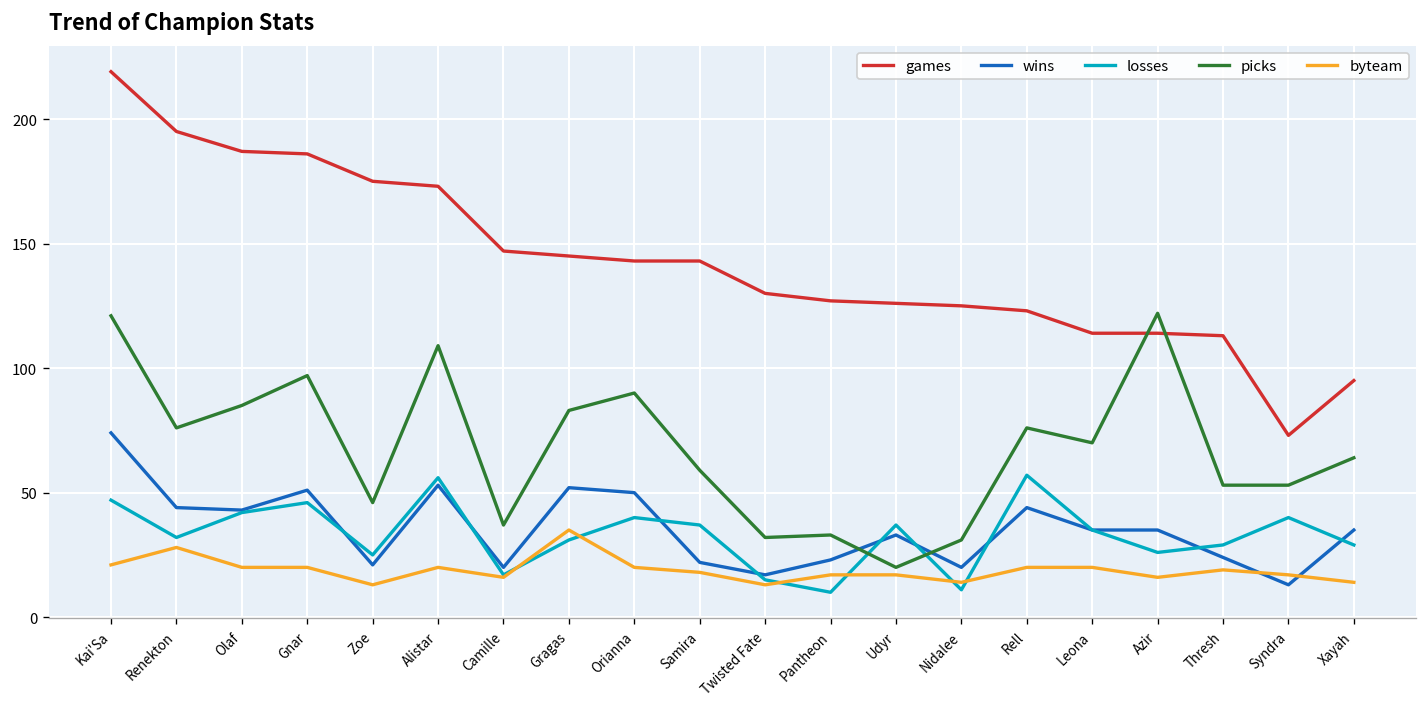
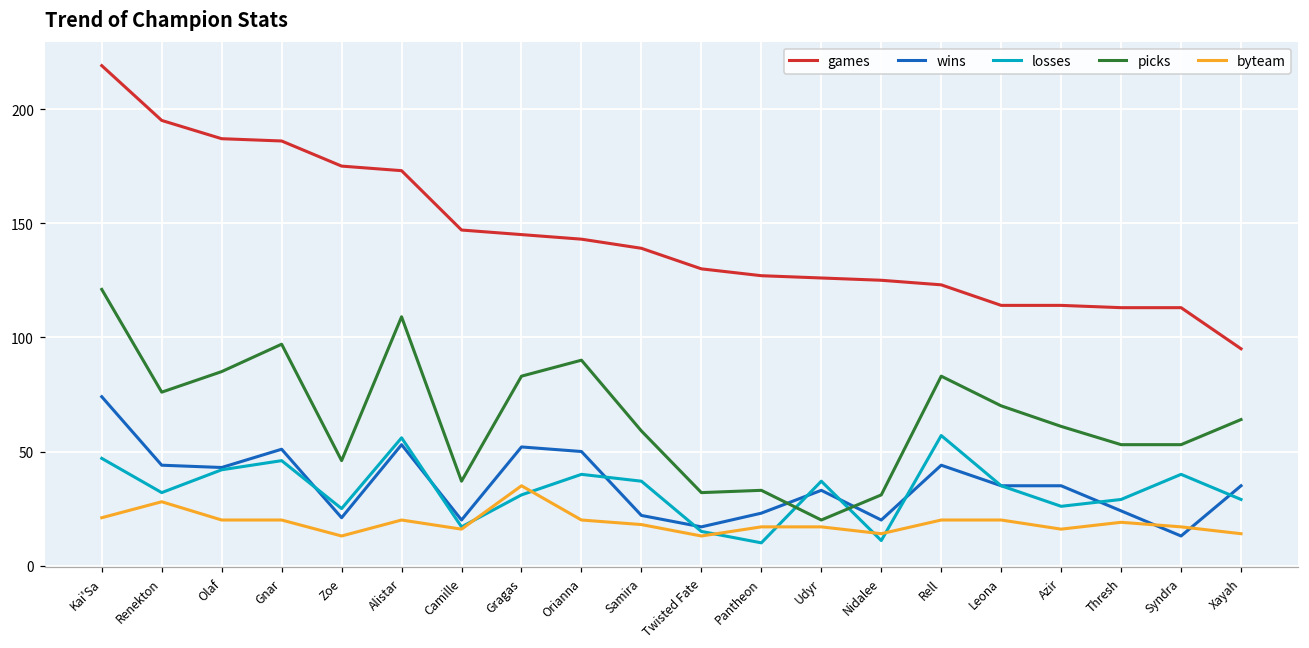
  {
    "games": {
      "Kai'Sa": 219,
      "Renekton": 195,
      "Olaf": 187,
      "Gnar": 186,
      "Zoe": 175,
      "Alistar": 173,
      "Camille": 147,
      "Gragas": 145,
      "Orianna": 143,
-     "Samira": 143,
+     "Samira": 139,
      "Twisted Fate": 130,
      "Pantheon": 127,
      "Udyr": 126,
      "Nidalee": 125,
      "Rell": 123,
      "Leona": 114,
      "Azir": 114,
      "Thresh": 113,
-     "Syndra": 73,
+     "Syndra": 113,
      "Xayah": 95
    },
    "wins": {
      "Kai'Sa": 74,
      "Renekton": 44,
      "Gnar": 51,
      "Zoe": 21,
      "Alistar": 53,
      "Camille": 20,
      "Gragas": 52,
      "Orianna": 50,
      "Samira": 22,
      "Twisted Fate": 17,
      "Pantheon": 23,
      "Udyr": 33,
      "Nidalee": 20,
      "Rell": 44,
      "Azir": 35,
      "Thresh": 24,
      "Syndra": 13,
      "Xayah": 35
    },
    "losses": {
      "Kai'Sa": 47,
      "Renekton": 32,
      "Gnar": 46,
      "Zoe": 25,
      "Alistar": 56,
      "Gragas": 31,
      "Orianna": 40,
      "Samira": 37,
      "Twisted Fate": 15,
      "Pantheon": 10,
      "Udyr": 37,
      "Nidalee": 11,
      "Rell": 57,
      "Azir": 26,
      "Thresh": 29,
      "Syndra": 40,
      "Xayah": 29
    },
    "picks": {
      "Kai'Sa": 121,
      "Renekton": 76,
      "Olaf": 85,
      "Gnar": 97,
      "Zoe": 46,
      "Alistar": 109,
      "Camille": 37,
      "Gragas": 83,
      "Orianna": 90,
      "Samira": 59,
      "Twisted Fate": 32,
      "Pantheon": 33,
      "Udyr": 20,
      "Nidalee": 31,
-     "Rell": 76,
+     "Rell": 83,
      "Leona": 70,
-     "Azir": 122,
+     "Azir": 61,
      "Thresh": 53,
      "Syndra": 53,
      "Xayah": 64
    },
    "byteam": {
      "Kai'Sa": 21,
      "Renekton": 28,
      "Olaf": 20,
      "Gnar": 20,
      "Zoe": 13,
      "Alistar": 20,
      "Gragas": 35,
      "Orianna": 20,
      "Samira": 18,
      "Twisted Fate": 13,
      "Pantheon": 17,
      "Udyr": 17,
      "Nidalee": 14,
      "Rell": 20,
      "Leona": 20,
      "Azir": 16,
      "Thresh": 19,
      "Syndra": 17,
      "Xayah": 14
    }
  }
